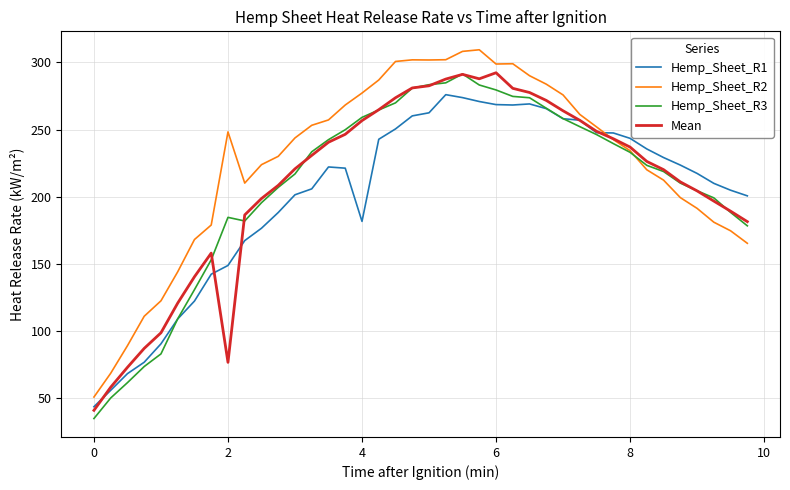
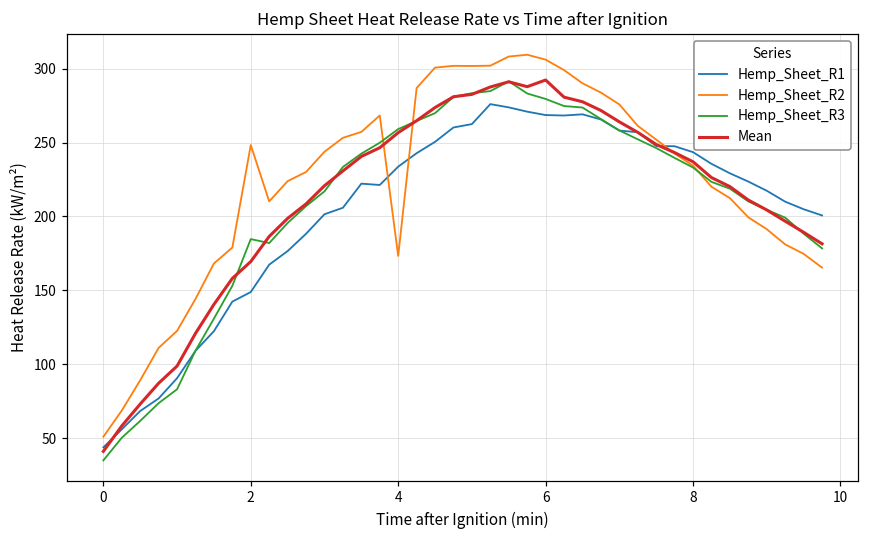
  {
    "Hemp_Sheet_R1": {
      "0": 44,
      "2": 149,
-     "4": 182,
+     "4": 234,
      "6": 269,
      "8": 244
    },
    "Hemp_Sheet_R2": {
      "0": 51,
      "2": 248,
-     "4": 277,
-     "6": 299
+     "4": 173,
+     "6": 306
    },
    "Hemp_Sheet_R3": {
      "0": 35,
      "2": 185,
      "4": 259,
      "6": 280
    },
    "Mean": {
      "0": 41,
-     "2": 77,
+     "2": 170,
      "4": 257,
      "6": 292,
      "8": 237
    }
  }
